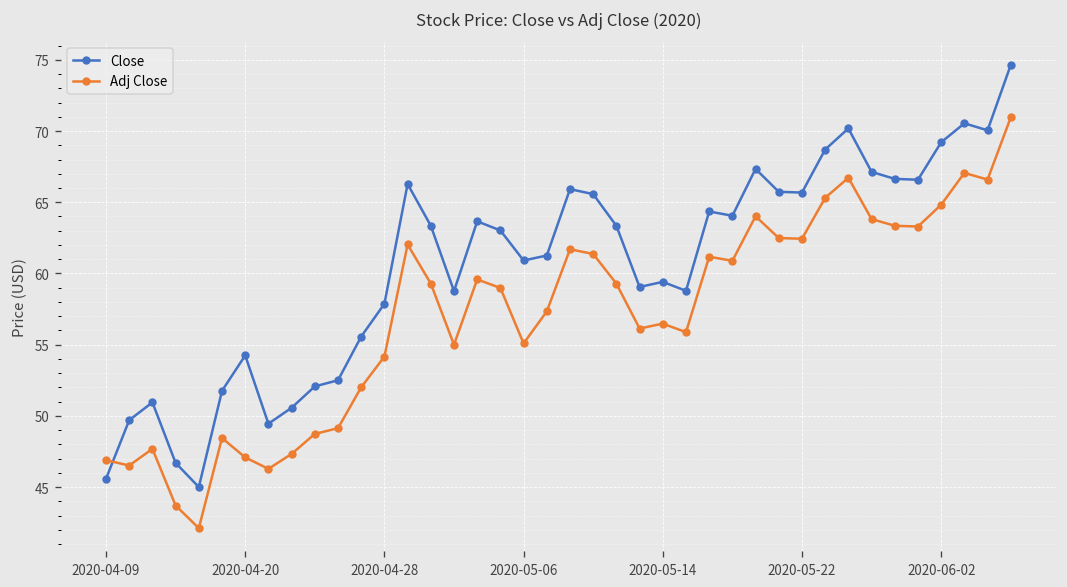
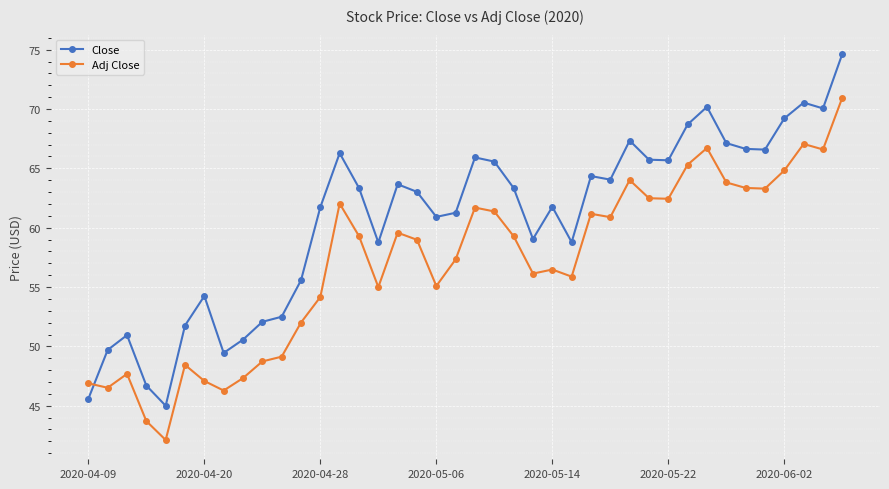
  {
    "Close": {
      "2020-04-09": 45.6,
      "2020-04-20": 54.2,
-     "2020-04-28": 57.9,
+     "2020-04-28": 61.7,
      "2020-05-06": 60.9,
-     "2020-05-14": 59.4,
+     "2020-05-14": 61.8,
      "2020-05-22": 65.7,
      "2020-06-02": 69.2
    },
    "Adj Close": {
      "2020-04-09": 46.9,
      "2020-04-20": 47.1,
      "2020-04-28": 54.2,
      "2020-05-06": 55.1,
      "2020-05-14": 56.5,
      "2020-05-22": 62.4,
      "2020-06-02": 64.8
    }
  }
